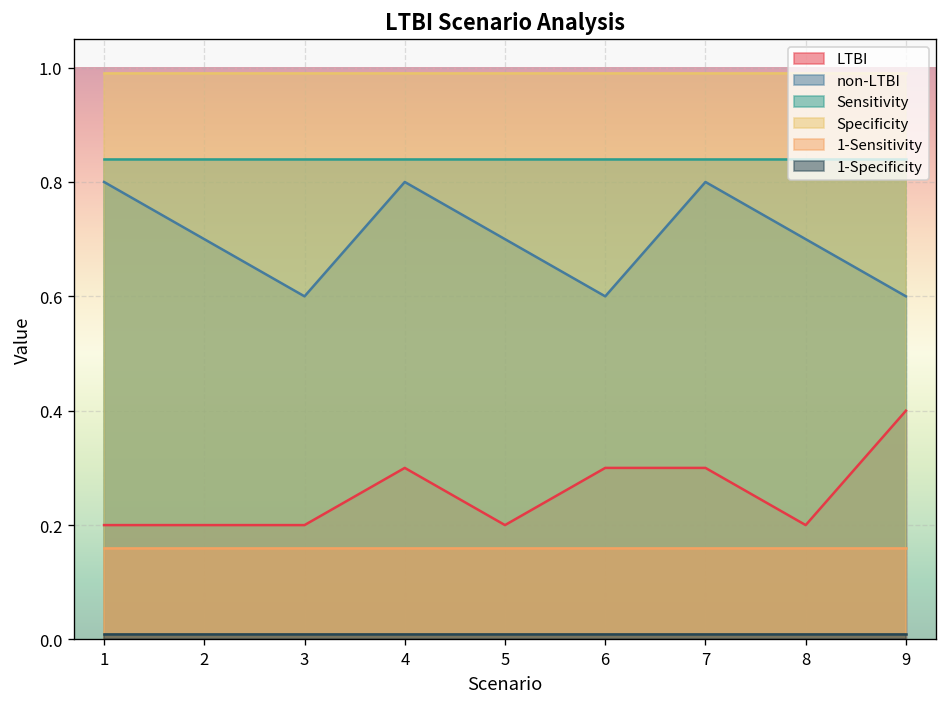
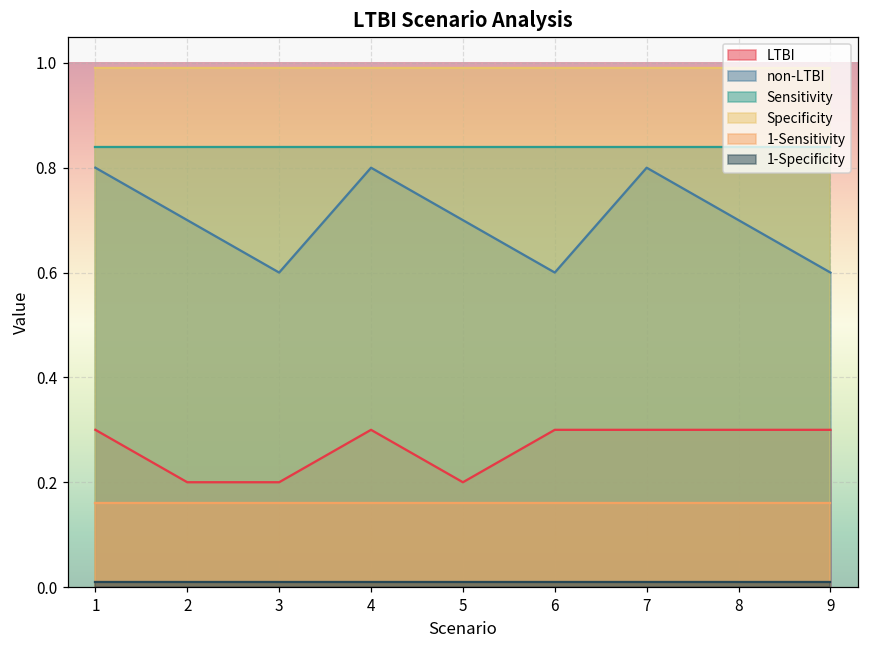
  {
    "LTBI": {
-     "1": 0.2,
+     "1": 0.3,
      "2": 0.2,
      "3": 0.2,
      "4": 0.3,
      "5": 0.2,
      "6": 0.3,
      "7": 0.3,
-     "8": 0.2,
-     "9": 0.4
+     "8": 0.3,
+     "9": 0.3
    },
    "1-Specificity": {
      "1": 0.01,
      "2": 0.01,
      "3": 0.01,
      "4": 0.01,
      "5": 0.01,
      "6": 0.01,
      "7": 0.01,
      "8": 0.01,
      "9": 0.01
    }
  }
